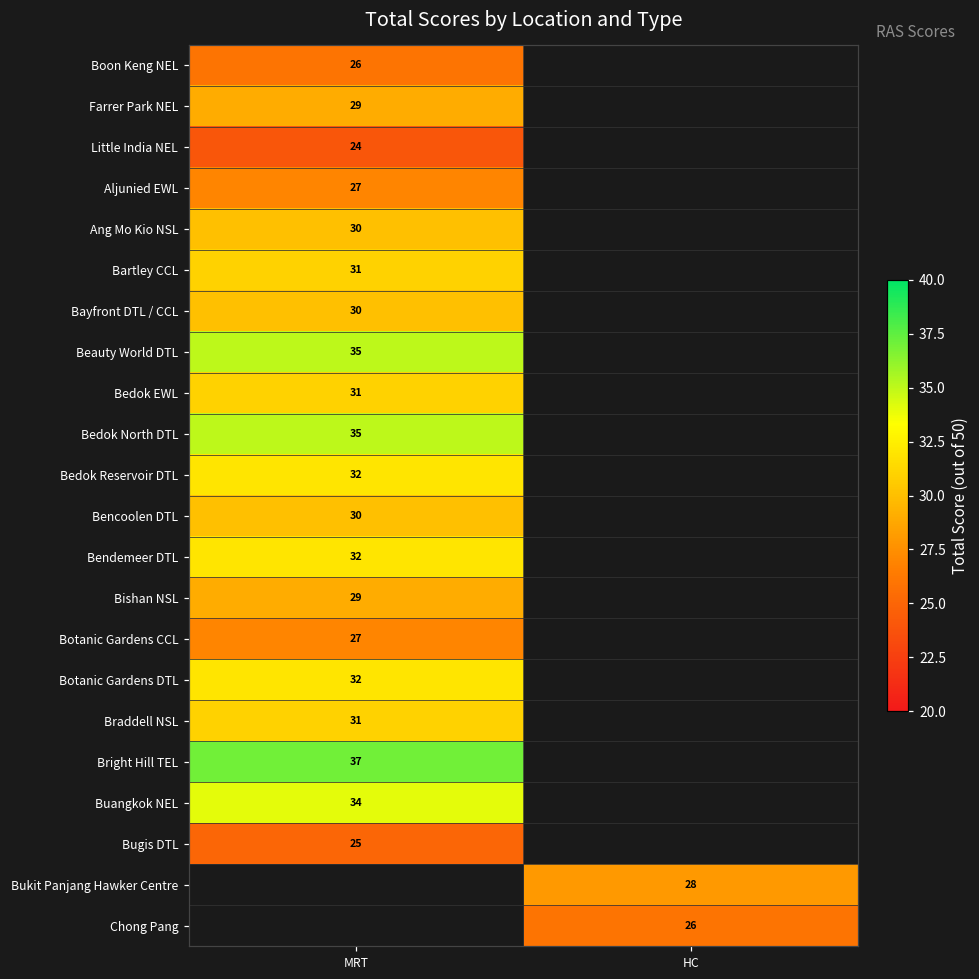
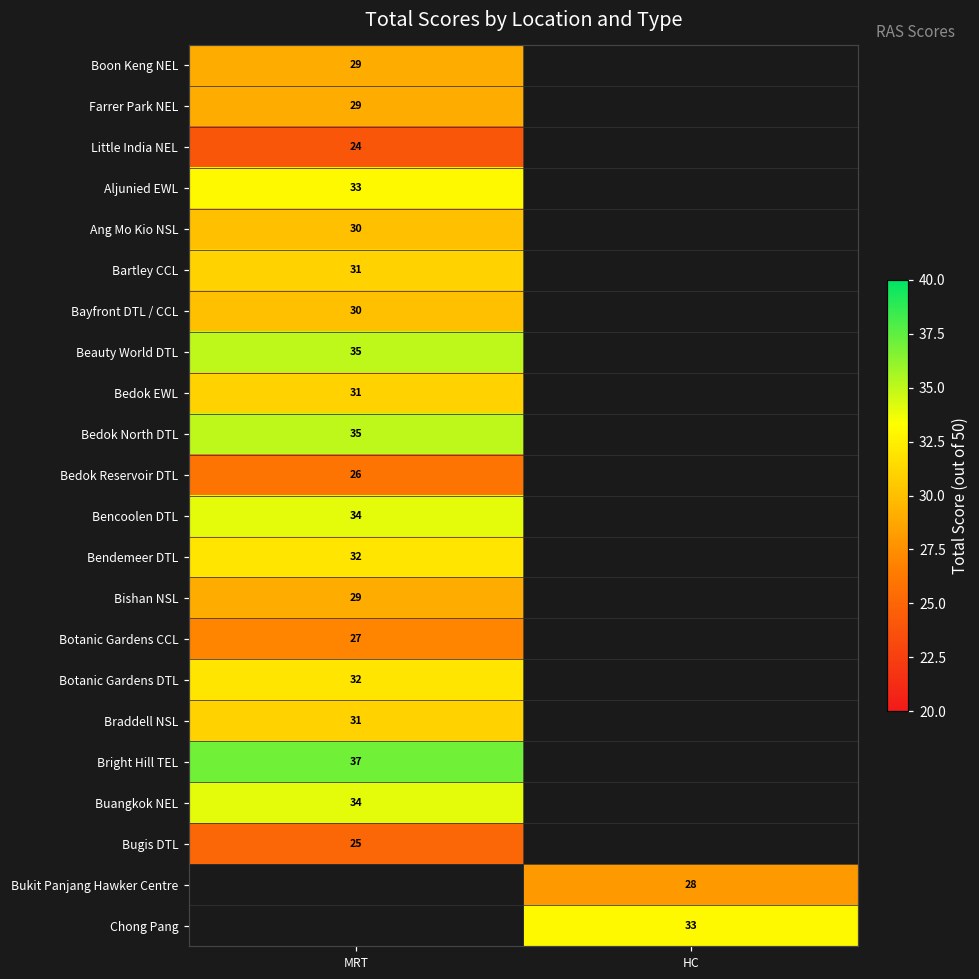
  {
    "Boon Keng NEL": {
-     "MRT": 26
+     "MRT": 29
    },
    "Farrer Park NEL": {
      "MRT": 29
    },
    "Little India NEL": {
      "MRT": 24
    },
    "Aljunied EWL": {
-     "MRT": 27
+     "MRT": 33
    },
    "Ang Mo Kio NSL": {
      "MRT": 30
    },
    "Bartley CCL": {
      "MRT": 31
    },
    "Bayfront DTL / CCL": {
      "MRT": 30
    },
    "Beauty World DTL": {
      "MRT": 35
    },
    "Bedok EWL": {
      "MRT": 31
    },
    "Bedok North DTL": {
      "MRT": 35
    },
    "Bedok Reservoir DTL": {
-     "MRT": 32
+     "MRT": 26
    },
    "Bencoolen DTL": {
-     "MRT": 30
+     "MRT": 34
    },
    "Bendemeer DTL": {
      "MRT": 32
    },
    "Bishan NSL": {
      "MRT": 29
    },
    "Botanic Gardens CCL": {
      "MRT": 27
    },
    "Botanic Gardens DTL": {
      "MRT": 32
    },
    "Braddell NSL": {
      "MRT": 31
    },
    "Bright Hill TEL": {
      "MRT": 37
    },
    "Buangkok NEL": {
      "MRT": 34
    },
    "Bugis DTL": {
      "MRT": 25
    },
    "Bukit Panjang Hawker Centre": {
      "HC": 28
    },
    "Chong Pang": {
-     "HC": 26
+     "HC": 33
    }
  }
